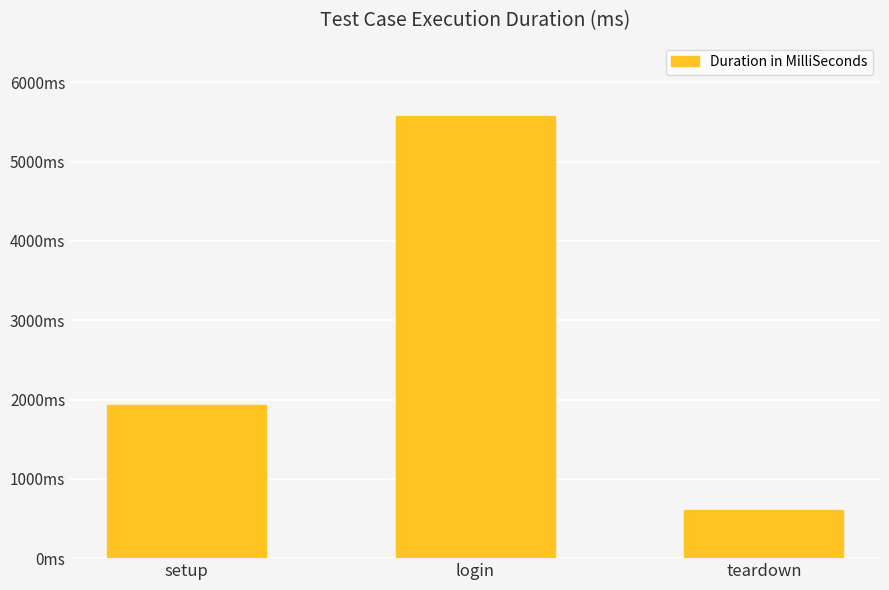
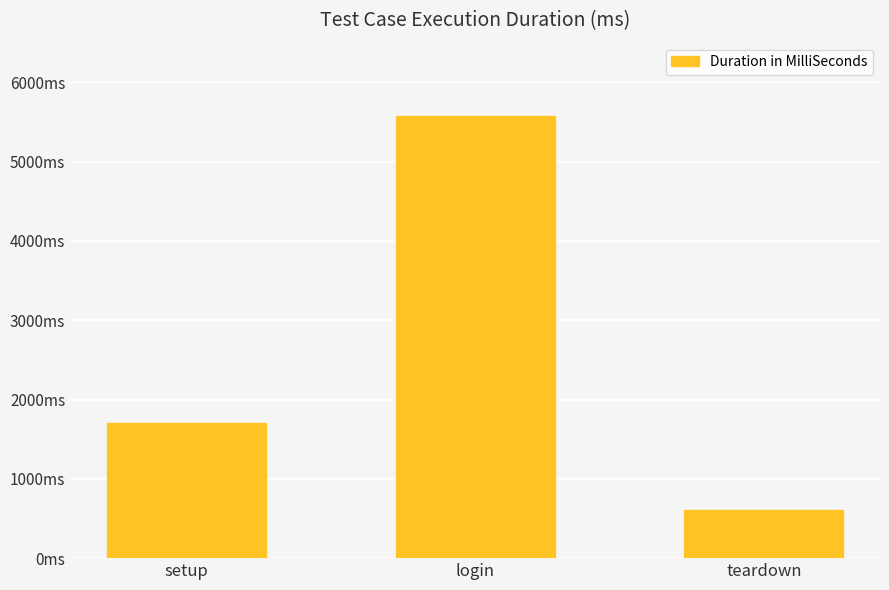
  {
-   "setup": "1900ms",
+   "setup": "1700ms",
    "login": "5600ms",
    "teardown": "600ms"
  }
